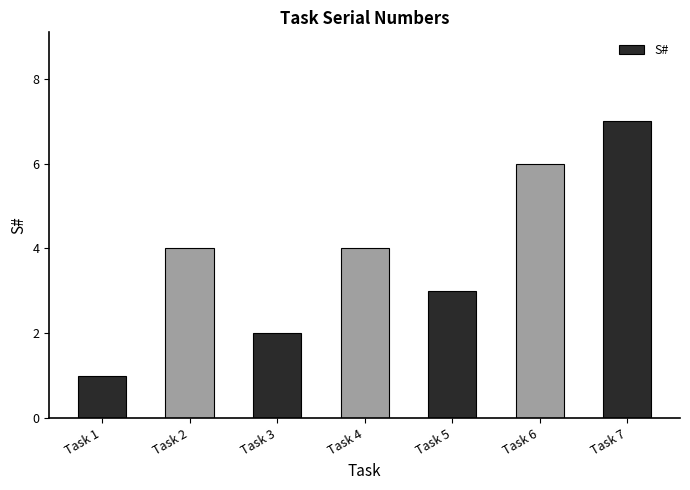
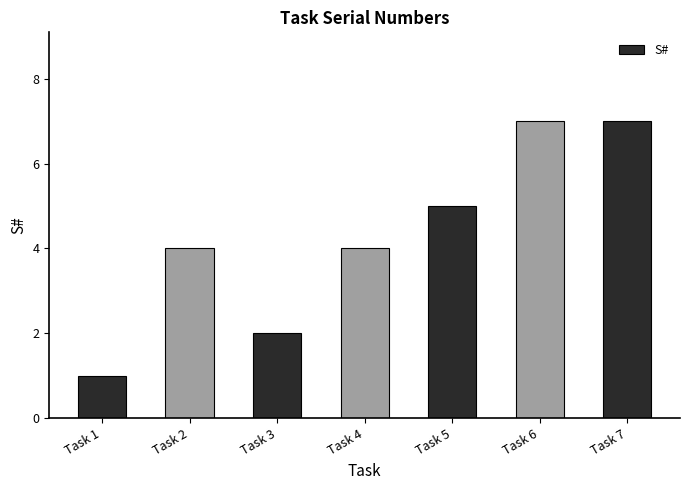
  {
    "Task 1": 1,
    "Task 2": 4,
    "Task 3": 2,
    "Task 4": 4,
-   "Task 5": 3,
-   "Task 6": 6,
+   "Task 5": 5,
+   "Task 6": 7,
    "Task 7": 7
  }
